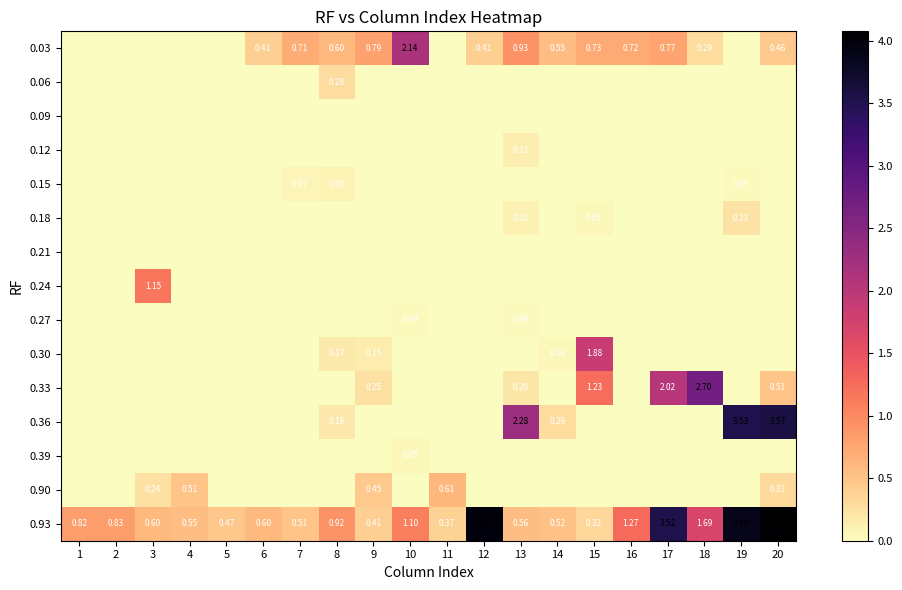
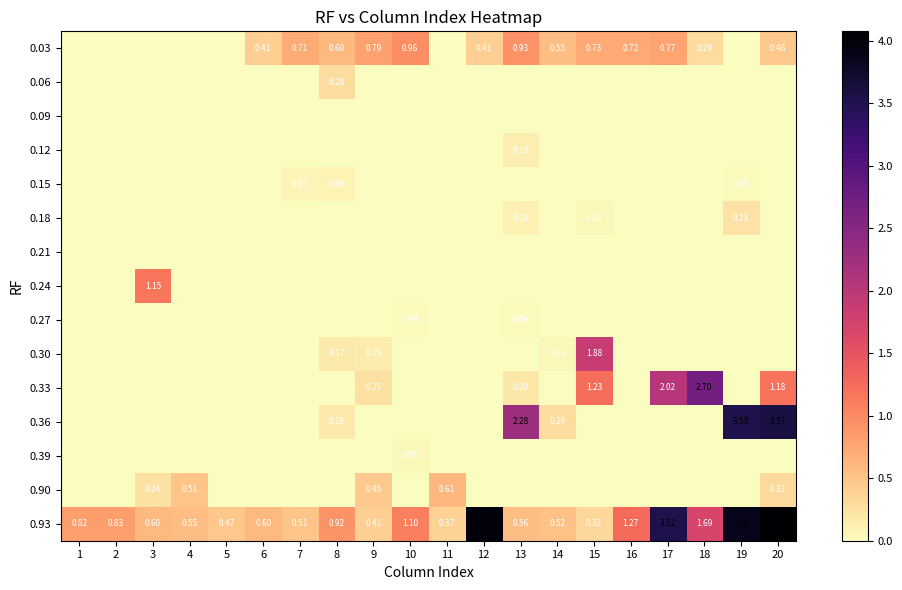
  {
    "0.03": {
      "6": 0.41,
      "7": 0.71,
      "8": 0.60,
      "9": 0.79,
-     "10": 2.14,
+     "10": 0.96,
      "12": 0.41,
      "13": 0.93,
      "14": 0.55,
      "15": 0.73,
      "16": 0.72,
      "17": 0.77,
      "18": 0.29,
      "20": 0.46
    },
    "0.06": {
      "8": 0.28
    },
    "0.12": {
      "13": 0.13
    },
    "0.15": {
      "7": 0.07,
      "8": 0.08,
      "19": 0.05
    },
    "0.18": {
      "13": 0.10,
      "15": 0.05,
      "19": 0.23
    },
    "0.24": {
      "3": 1.15
    },
    "0.27": {
      "10": 0.04,
      "13": 0.04
    },
    "0.30": {
      "8": 0.17,
      "9": 0.15,
      "14": 0.06,
      "15": 1.88
    },
    "0.33": {
      "9": 0.25,
      "13": 0.20,
      "15": 1.23,
      "17": 2.02,
      "18": 2.70,
-     "20": 0.51
+     "20": 1.18
    },
    "0.36": {
      "8": 0.19,
      "13": 2.28,
      "14": 0.29,
      "19": 3.53,
      "20": 3.57
    },
    "0.39": {
      "10": 0.05
    },
    "0.90": {
      "3": 0.24,
      "4": 0.51,
      "9": 0.45,
      "11": 0.61,
      "20": 0.31
    },
    "0.93": {
      "1": 0.82,
      "2": 0.83,
      "3": 0.60,
      "4": 0.55,
      "5": 0.47,
      "6": 0.60,
      "7": 0.51,
      "8": 0.92,
      "9": 0.41,
      "10": 1.10,
      "11": 0.37,
      "13": 0.56,
      "14": 0.52,
      "15": 0.32,
      "16": 1.27,
      "17": 3.52,
      "18": 1.69
    }
  }
